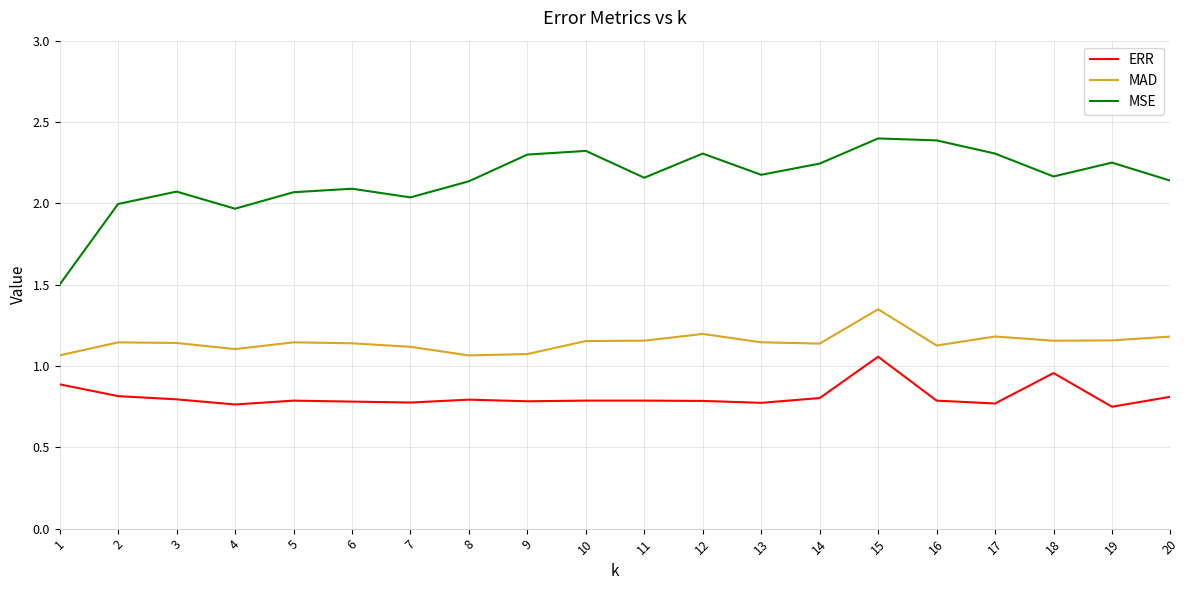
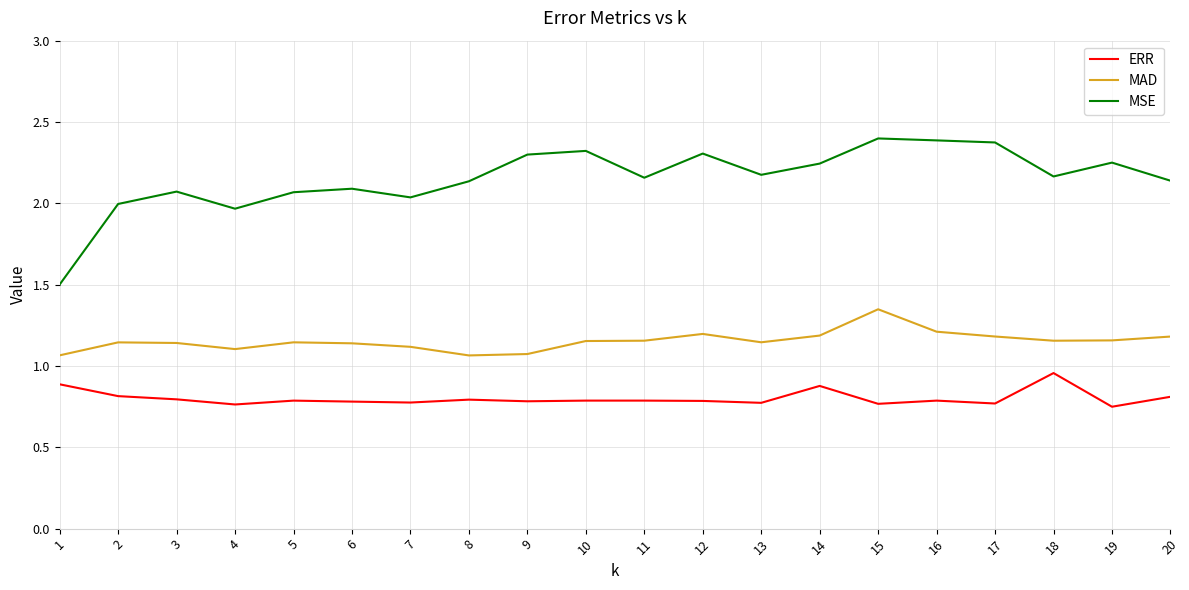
  {
    "ERR": {
      "1": 0.89,
      "2": 0.81,
      "3": 0.79,
      "4": 0.76,
      "5": 0.79,
      "6": 0.78,
      "7": 0.78,
      "8": 0.79,
      "9": 0.78,
      "10": 0.79,
      "11": 0.79,
      "12": 0.79,
      "13": 0.77,
-     "14": 0.80,
-     "15": 1.06,
+     "14": 0.88,
+     "15": 0.77,
      "16": 0.79,
      "17": 0.77,
      "18": 0.96,
      "19": 0.75,
      "20": 0.81
    },
    "MAD": {
      "1": 1.07,
      "2": 1.15,
      "3": 1.14,
      "4": 1.10,
      "5": 1.15,
      "6": 1.14,
      "7": 1.12,
      "8": 1.06,
      "9": 1.07,
      "10": 1.15,
      "11": 1.16,
      "12": 1.20,
      "13": 1.15,
-     "14": 1.14,
+     "14": 1.19,
      "15": 1.35,
-     "16": 1.13,
+     "16": 1.21,
      "17": 1.18,
      "18": 1.16,
      "19": 1.16,
      "20": 1.18
    },
    "MSE": {
      "1": 1.50,
      "2": 2.00,
      "3": 2.07,
      "4": 1.97,
      "5": 2.07,
      "6": 2.09,
      "7": 2.04,
      "8": 2.14,
      "9": 2.30,
      "10": 2.32,
      "11": 2.16,
      "12": 2.31,
      "13": 2.18,
      "14": 2.24,
      "15": 2.40,
      "16": 2.39,
-     "17": 2.31,
+     "17": 2.37,
      "18": 2.17,
      "19": 2.25,
      "20": 2.14
    }
  }
